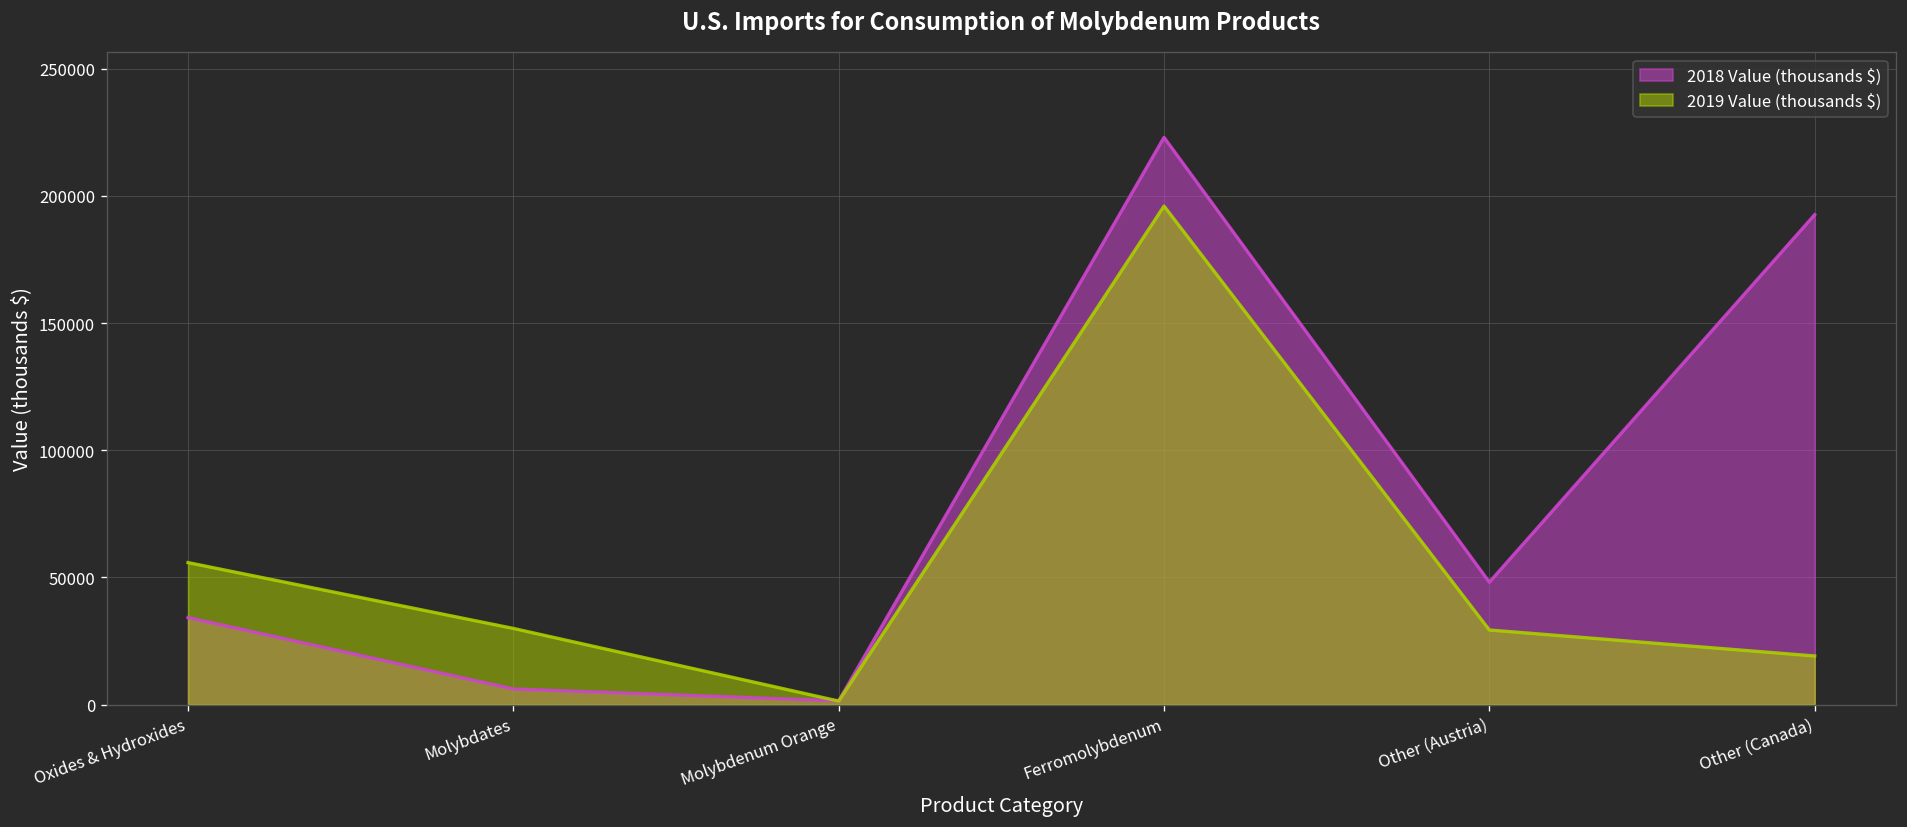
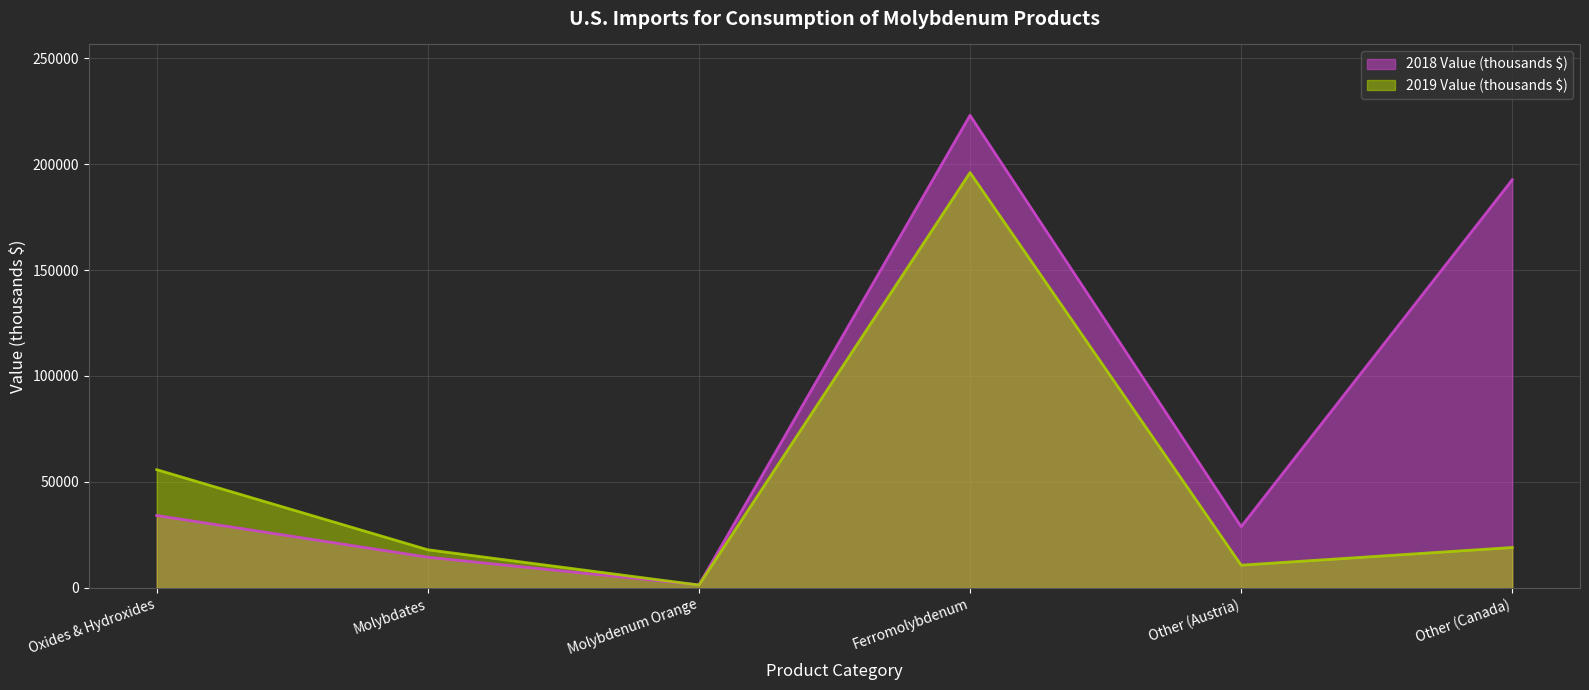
  {
    "2018 Value (thousands $)": {
      "Oxides & Hydroxides": 34000,
-     "Molybdates": 6000,
+     "Molybdates": 15000,
      "Ferromolybdenum": 223000,
-     "Other (Austria)": 48000,
+     "Other (Austria)": 29000,
      "Other (Canada)": 193000
    },
    "2019 Value (thousands $)": {
      "Oxides & Hydroxides": 56000,
-     "Molybdates": 30000,
+     "Molybdates": 18000,
      "Ferromolybdenum": 196000,
-     "Other (Austria)": 29000,
+     "Other (Austria)": 11000,
      "Other (Canada)": 19000
    }
  }
